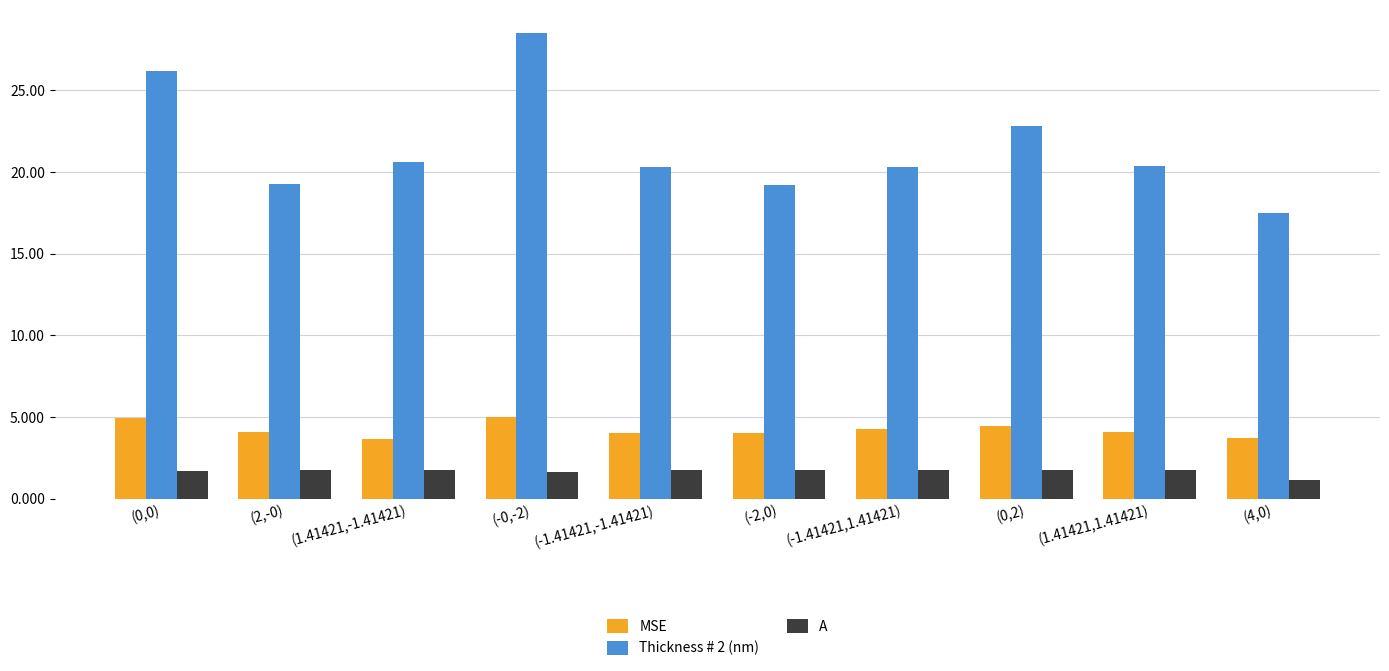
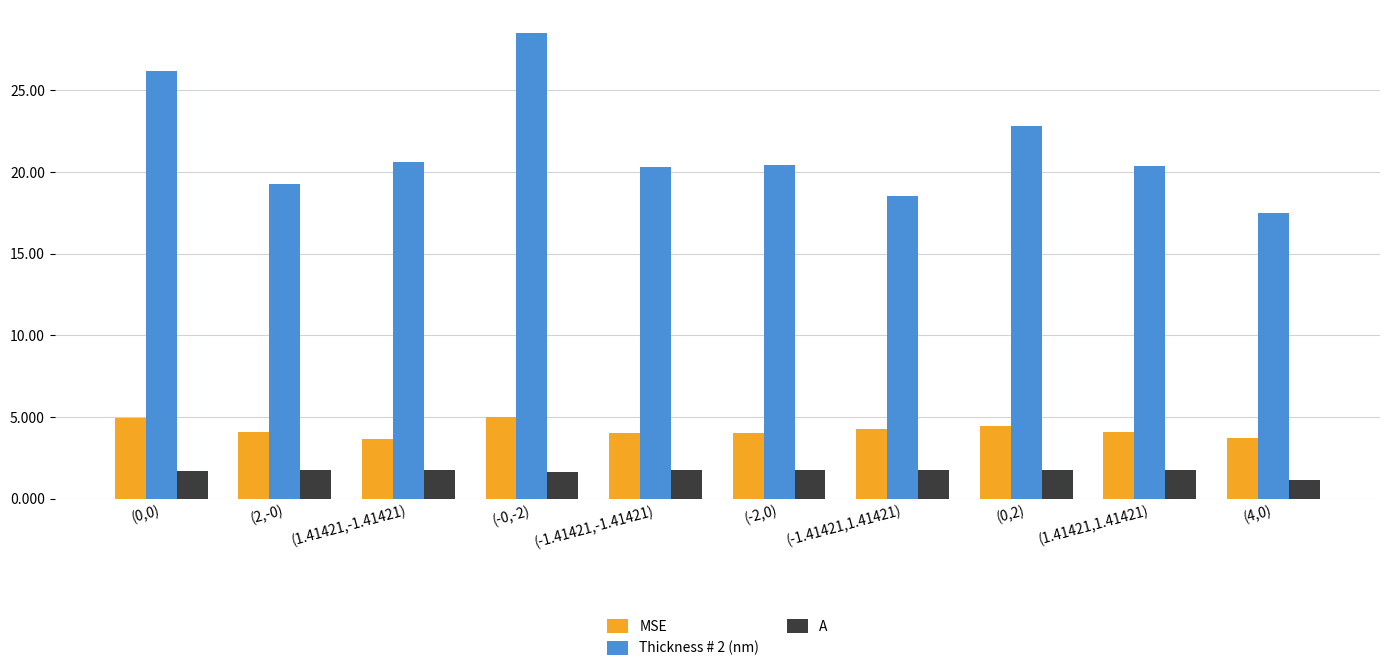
  {
    "MSE": {
      "(0,0)": 4.9,
      "(2,-0)": 4.1,
      "(1.41421,-1.41421)": 3.7,
      "(-0,-2)": 5.0,
      "(-1.41421,-1.41421)": 4.0,
      "(-2,0)": 4.0,
      "(-1.41421,1.41421)": 4.3,
      "(0,2)": 4.4,
      "(1.41421,1.41421)": 4.1,
      "(4,0)": 3.7
    },
    "Thickness # 2 (nm)": {
      "(0,0)": 26.2,
      "(2,-0)": 19.2,
      "(1.41421,-1.41421)": 20.6,
      "(-0,-2)": 28.5,
      "(-1.41421,-1.41421)": 20.3,
-     "(-2,0)": 19.2,
-     "(-1.41421,1.41421)": 20.3,
+     "(-2,0)": 20.4,
+     "(-1.41421,1.41421)": 18.5,
      "(0,2)": 22.8,
      "(1.41421,1.41421)": 20.4,
      "(4,0)": 17.5
    },
    "A": {
      "(0,0)": 1.7,
      "(2,-0)": 1.8,
      "(1.41421,-1.41421)": 1.7,
      "(-0,-2)": 1.7,
      "(-1.41421,-1.41421)": 1.7,
      "(-2,0)": 1.8,
      "(-1.41421,1.41421)": 1.8,
      "(0,2)": 1.7,
      "(1.41421,1.41421)": 1.8,
      "(4,0)": 1.1
    }
  }
